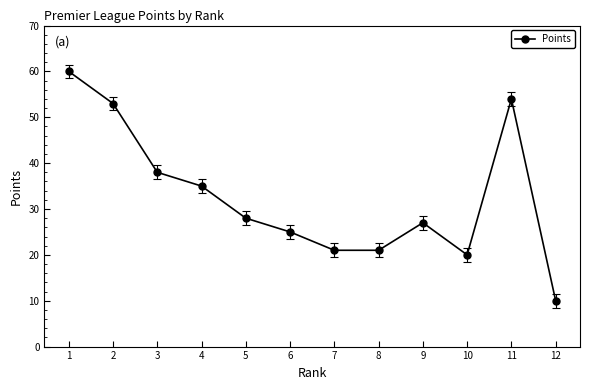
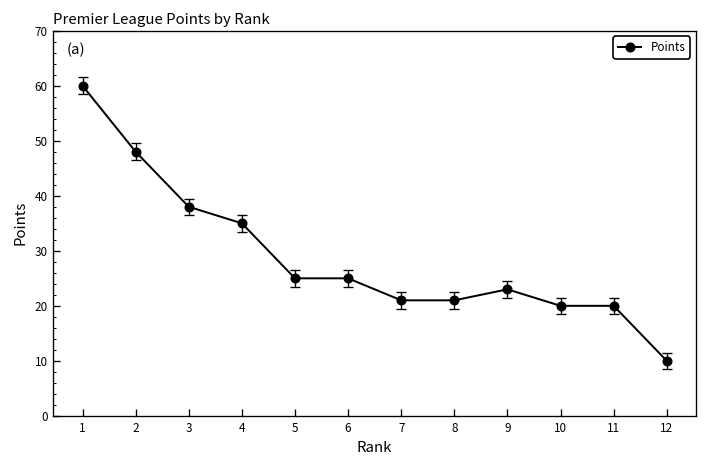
  {
    "Points": {
      "1": 60,
-     "2": 53,
+     "2": 48,
      "3": 38,
      "4": 35,
-     "5": 28,
+     "5": 25,
      "6": 25,
      "7": 21,
      "8": 21,
-     "9": 27,
+     "9": 23,
      "10": 20,
-     "11": 54,
+     "11": 20,
      "12": 10
    }
  }
